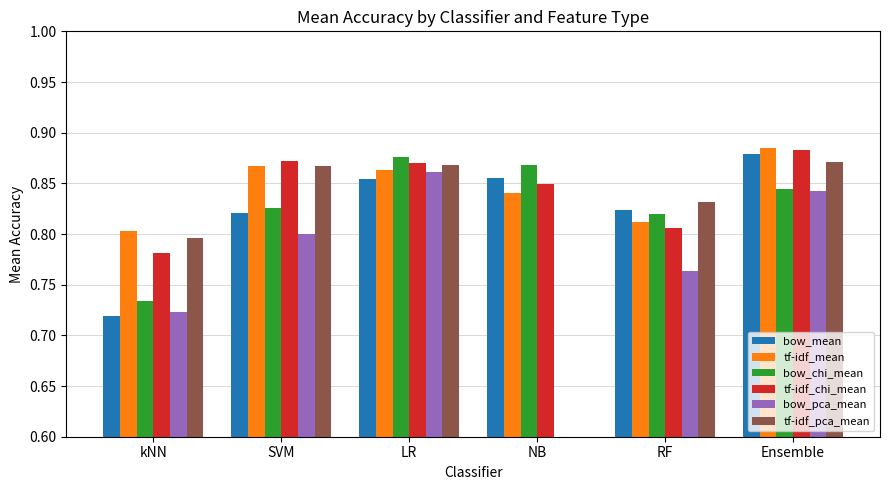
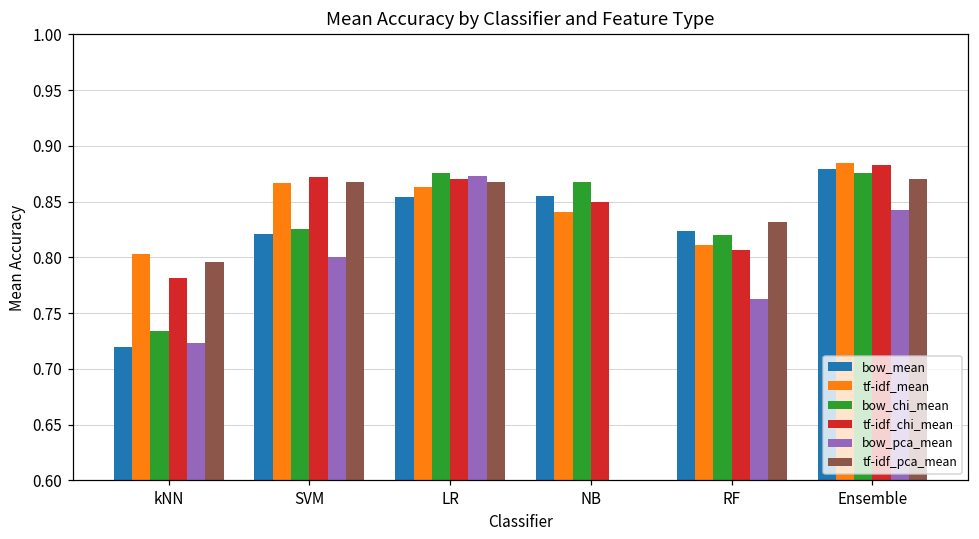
  {
    "bow_mean": {
      "kNN": 0.720,
      "SVM": 0.821,
      "LR": 0.854,
      "NB": 0.856,
      "RF": 0.824,
      "Ensemble": 0.879
    },
    "tf-idf_mean": {
      "kNN": 0.803,
      "SVM": 0.867,
      "LR": 0.863,
      "NB": 0.840,
      "RF": 0.812,
      "Ensemble": 0.885
    },
    "bow_chi_mean": {
      "kNN": 0.734,
      "SVM": 0.826,
      "LR": 0.876,
      "NB": 0.868,
      "RF": 0.820,
-     "Ensemble": 0.844
+     "Ensemble": 0.876
    },
    "tf-idf_chi_mean": {
      "kNN": 0.781,
      "SVM": 0.872,
      "LR": 0.870,
      "NB": 0.850,
      "RF": 0.806,
      "Ensemble": 0.883
    },
    "bow_pca_mean": {
      "kNN": 0.723,
      "SVM": 0.800,
-     "LR": 0.861,
+     "LR": 0.873,
      "RF": 0.763,
      "Ensemble": 0.843
    },
    "tf-idf_pca_mean": {
      "kNN": 0.796,
      "SVM": 0.868,
      "LR": 0.868,
      "RF": 0.832,
      "Ensemble": 0.871
    }
  }
